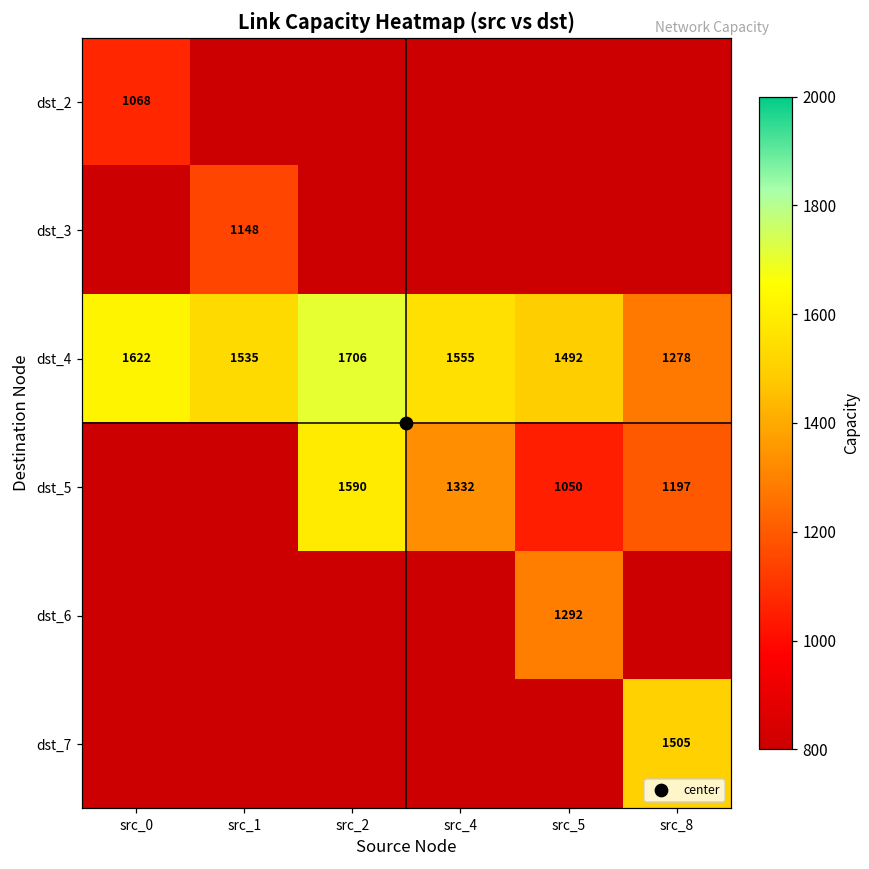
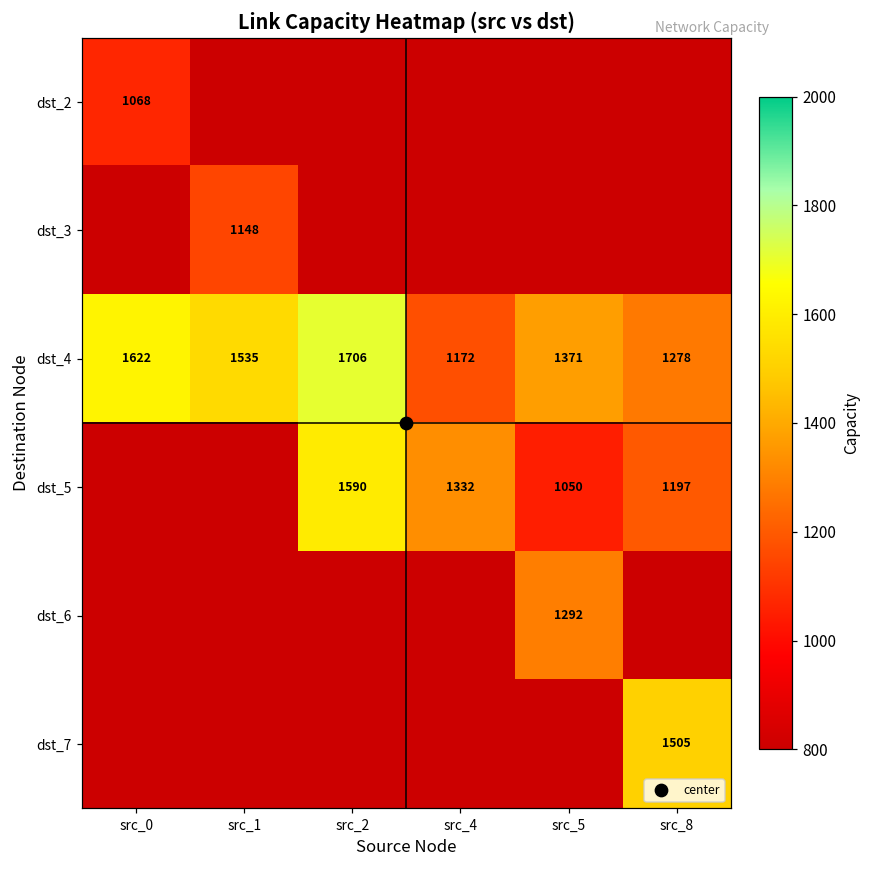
  {
    "dst_2": {
      "src_0": 1068
    },
    "dst_3": {
      "src_1": 1148
    },
    "dst_4": {
      "src_0": 1622,
      "src_1": 1535,
      "src_2": 1706,
-     "src_4": 1555,
-     "src_5": 1492,
+     "src_4": 1172,
+     "src_5": 1371,
      "src_8": 1278
    },
    "dst_5": {
      "src_2": 1590,
      "src_4": 1332,
      "src_5": 1050,
      "src_8": 1197
    },
    "dst_6": {
      "src_5": 1292
    },
    "dst_7": {
      "src_8": 1505
    }
  }
